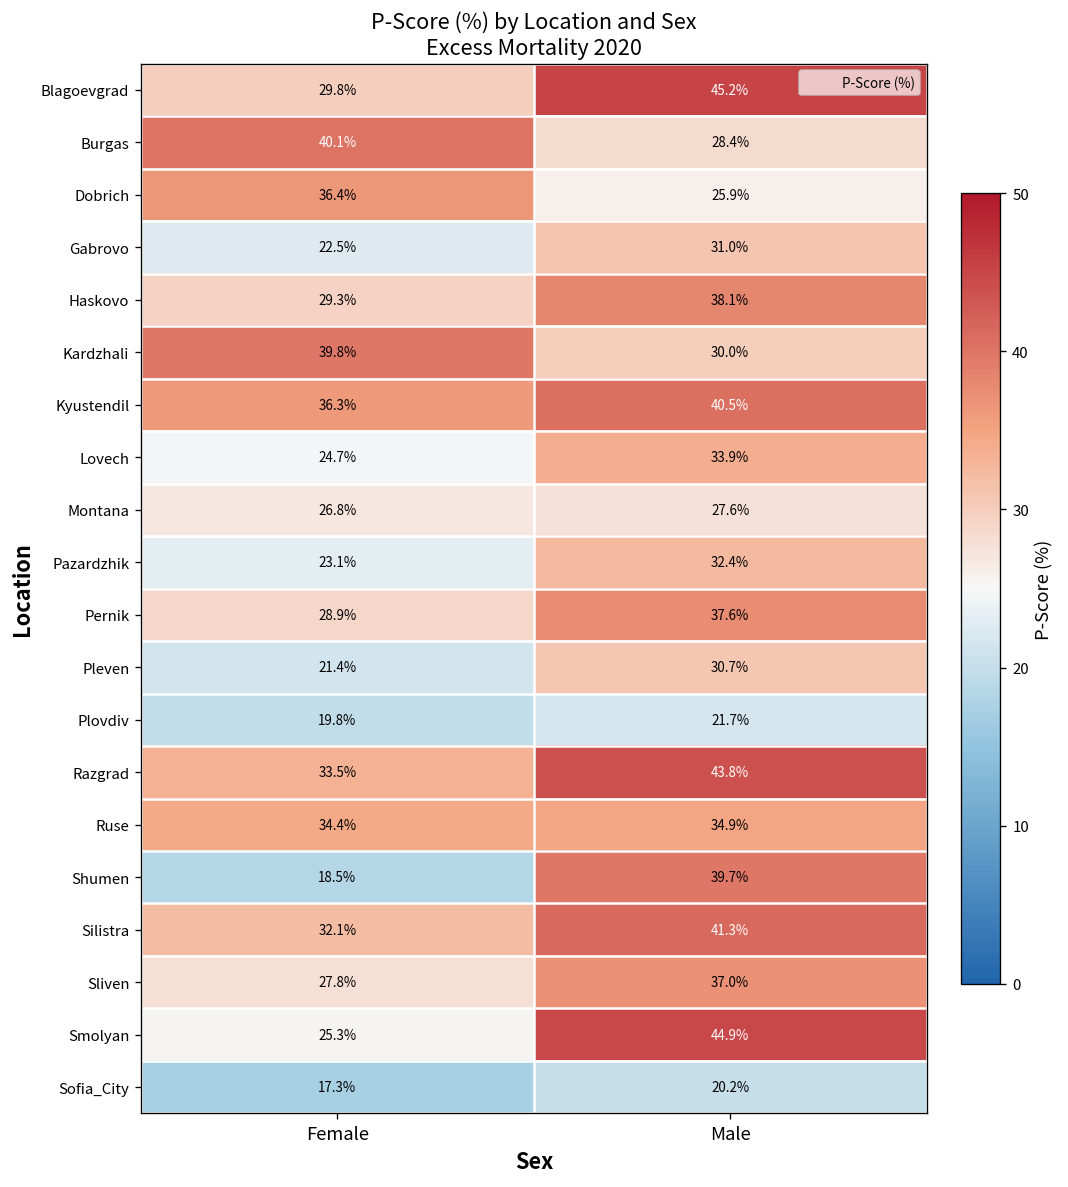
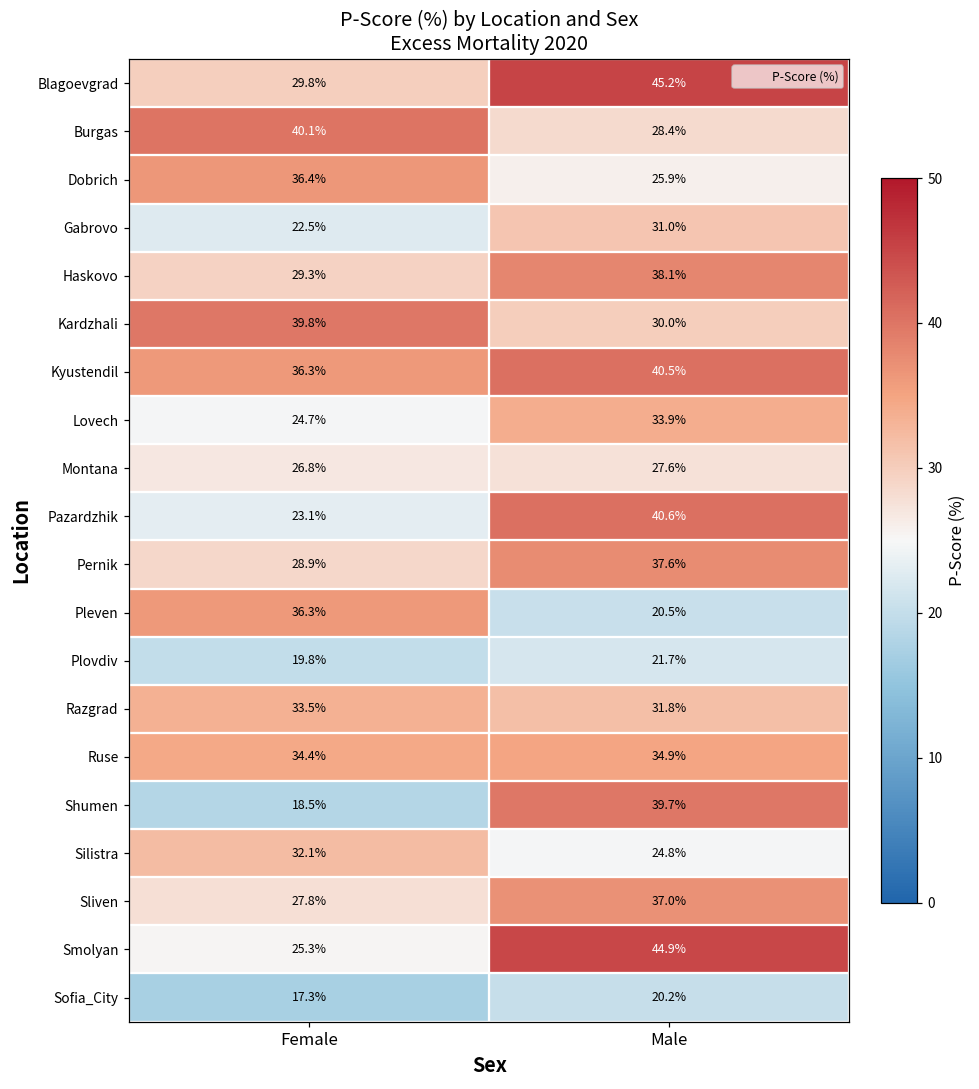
  {
    "Blagoevgrad": {
      "Female": "29.8%",
      "Male": "45.2%"
    },
    "Burgas": {
      "Female": "40.1%",
      "Male": "28.4%"
    },
    "Dobrich": {
      "Female": "36.4%",
      "Male": "25.9%"
    },
    "Gabrovo": {
      "Female": "22.5%",
      "Male": "31.0%"
    },
    "Haskovo": {
      "Female": "29.3%",
      "Male": "38.1%"
    },
    "Kardzhali": {
      "Female": "39.8%",
      "Male": "30.0%"
    },
    "Kyustendil": {
      "Female": "36.3%",
      "Male": "40.5%"
    },
    "Lovech": {
      "Female": "24.7%",
      "Male": "33.9%"
    },
    "Montana": {
      "Female": "26.8%",
      "Male": "27.6%"
    },
    "Pazardzhik": {
      "Female": "23.1%",
-     "Male": "32.4%"
+     "Male": "40.6%"
    },
    "Pernik": {
      "Female": "28.9%",
      "Male": "37.6%"
    },
    "Pleven": {
-     "Female": "21.4%",
-     "Male": "30.7%"
+     "Female": "36.3%",
+     "Male": "20.5%"
    },
    "Plovdiv": {
      "Female": "19.8%",
      "Male": "21.7%"
    },
    "Razgrad": {
      "Female": "33.5%",
-     "Male": "43.8%"
+     "Male": "31.8%"
    },
    "Ruse": {
      "Female": "34.4%",
      "Male": "34.9%"
    },
    "Shumen": {
      "Female": "18.5%",
      "Male": "39.7%"
    },
    "Silistra": {
      "Female": "32.1%",
-     "Male": "41.3%"
+     "Male": "24.8%"
    },
    "Sliven": {
      "Female": "27.8%",
      "Male": "37.0%"
    },
    "Smolyan": {
      "Female": "25.3%",
      "Male": "44.9%"
    },
    "Sofia_City": {
      "Female": "17.3%",
      "Male": "20.2%"
    }
  }
